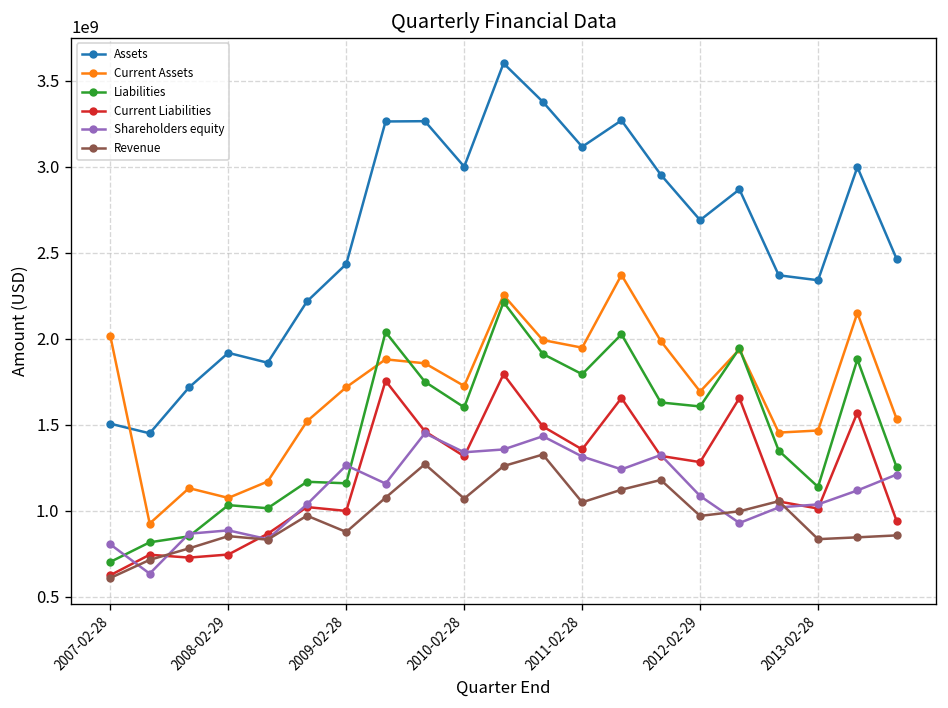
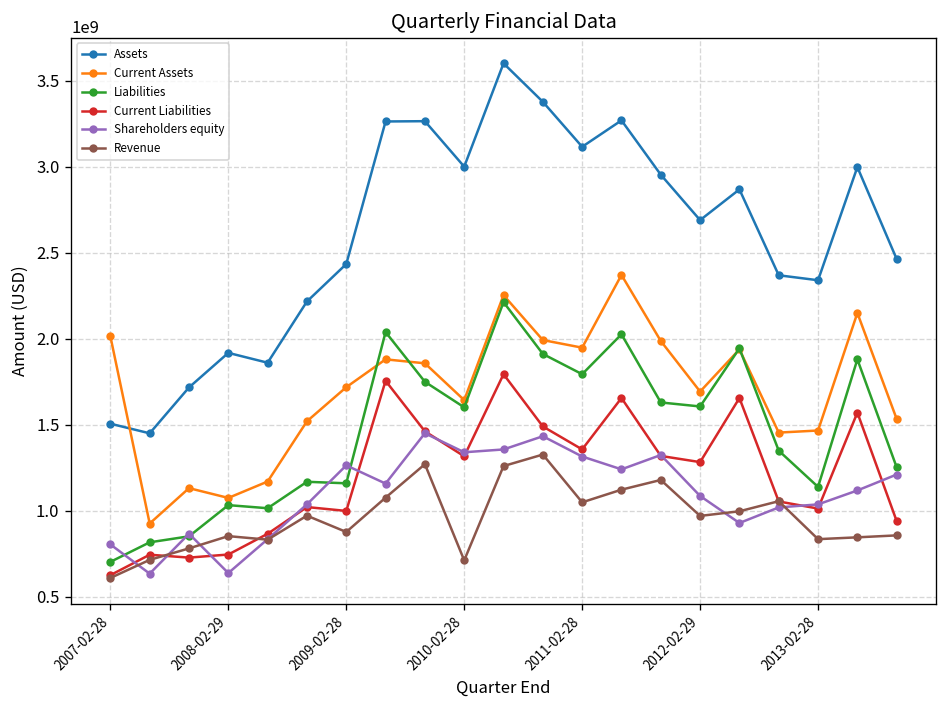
  {
    "Assets": {
      "2007-02-28": 1510000000,
      "2008-02-29": 1920000000,
      "2009-02-28": 2430000000,
      "2010-02-28": 3000000000,
      "2011-02-28": 3120000000,
      "2012-02-29": 2690000000,
      "2013-02-28": 2340000000
    },
    "Current Assets": {
      "2007-02-28": 2010000000,
      "2008-02-29": 1070000000,
      "2009-02-28": 1720000000,
-     "2010-02-28": 1730000000,
+     "2010-02-28": 1640000000,
      "2011-02-28": 1950000000,
      "2012-02-29": 1690000000,
      "2013-02-28": 1470000000
    },
    "Liabilities": {
      "2007-02-28": 700000000,
      "2008-02-29": 1030000000,
      "2009-02-28": 1160000000,
      "2010-02-28": 1600000000,
      "2011-02-28": 1790000000,
      "2012-02-29": 1610000000,
      "2013-02-28": 1140000000
    },
    "Current Liabilities": {
      "2008-02-29": 750000000,
      "2009-02-28": 1000000000,
      "2010-02-28": 1320000000,
      "2011-02-28": 1360000000,
      "2012-02-29": 1280000000,
      "2013-02-28": 1010000000
    },
    "Shareholders equity": {
      "2007-02-28": 800000000,
-     "2008-02-29": 890000000,
+     "2008-02-29": 640000000,
      "2009-02-28": 1260000000,
      "2010-02-28": 1340000000,
      "2011-02-28": 1320000000,
      "2012-02-29": 1090000000,
      "2013-02-28": 1040000000
    },
    "Revenue": {
      "2008-02-29": 850000000,
      "2009-02-28": 880000000,
-     "2010-02-28": 1070000000,
+     "2010-02-28": 710000000,
      "2011-02-28": 1050000000,
      "2012-02-29": 970000000,
      "2013-02-28": 830000000
    }
  }
